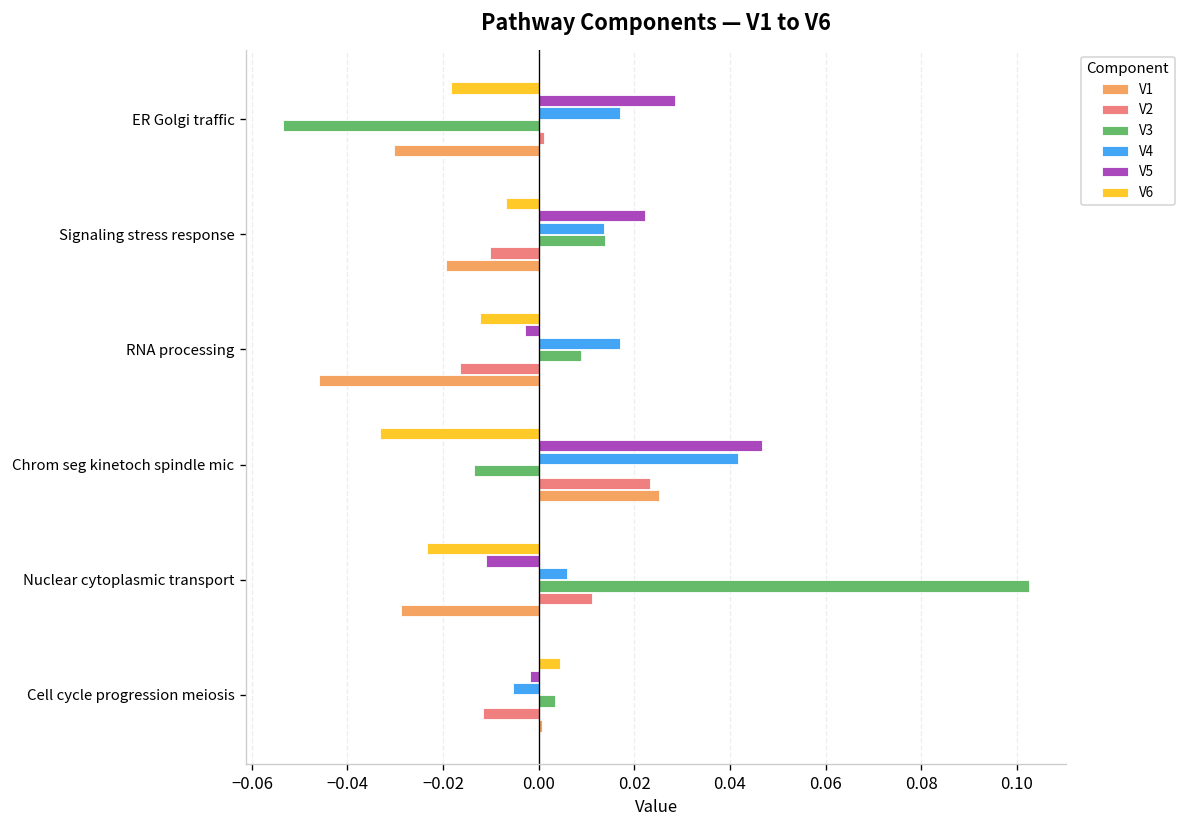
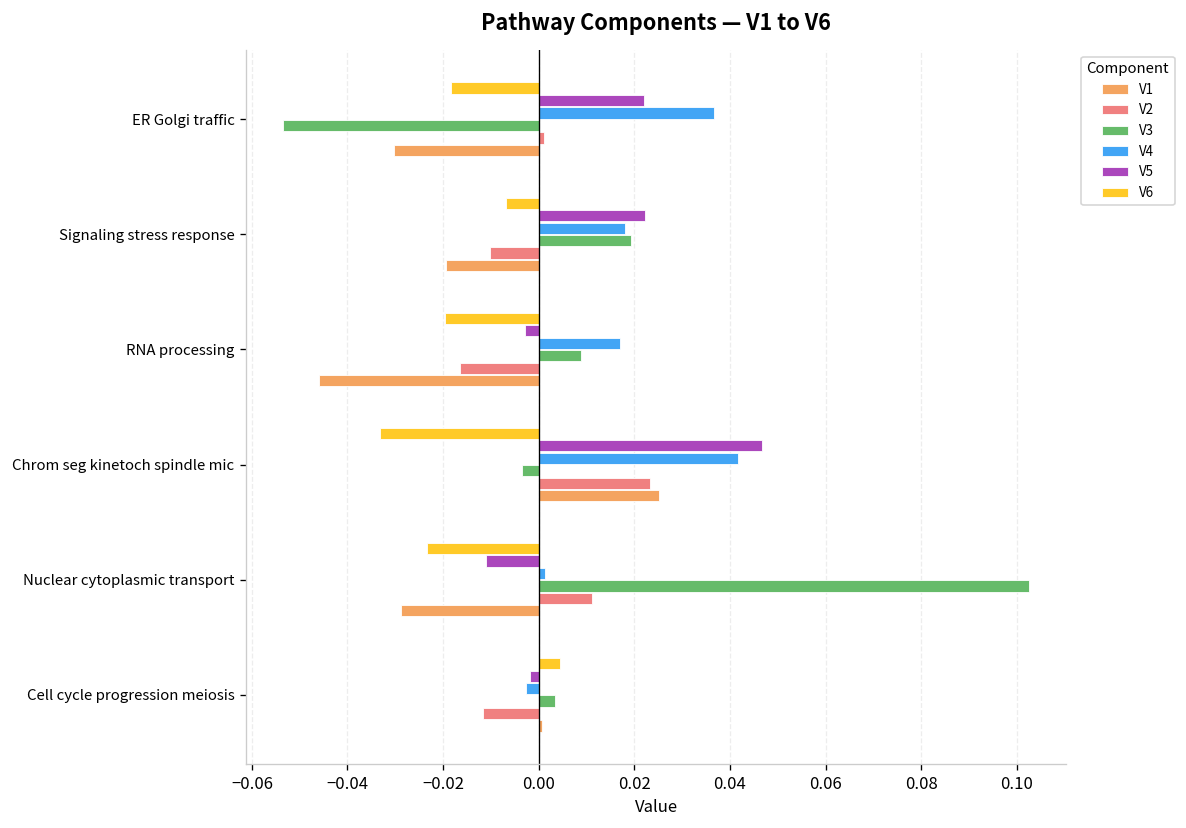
  {
    "V3": {
      "ER Golgi traffic": -0.053,
-     "Signaling stress response": 0.014,
+     "Signaling stress response": 0.019,
      "RNA processing": 0.009,
-     "Chrom seg kinetoch spindle mic": -0.014,
+     "Chrom seg kinetoch spindle mic": -0.004,
      "Nuclear cytoplasmic transport": 0.103,
      "Cell cycle progression meiosis": 0.003
    },
    "V4": {
-     "ER Golgi traffic": 0.017,
-     "Signaling stress response": 0.014,
+     "ER Golgi traffic": 0.037,
+     "Signaling stress response": 0.018,
      "RNA processing": 0.017,
      "Chrom seg kinetoch spindle mic": 0.042,
-     "Nuclear cytoplasmic transport": 0.006,
-     "Cell cycle progression meiosis": -0.005
+     "Nuclear cytoplasmic transport": 0.001,
+     "Cell cycle progression meiosis": -0.003
    },
    "V5": {
-     "ER Golgi traffic": 0.029,
+     "ER Golgi traffic": 0.022,
      "Signaling stress response": 0.022,
      "RNA processing": -0.003,
      "Chrom seg kinetoch spindle mic": 0.047,
      "Nuclear cytoplasmic transport": -0.011,
      "Cell cycle progression meiosis": -0.002
    },
    "V6": {
      "ER Golgi traffic": -0.018,
      "Signaling stress response": -0.007,
-     "RNA processing": -0.012,
+     "RNA processing": -0.020,
      "Chrom seg kinetoch spindle mic": -0.033,
      "Nuclear cytoplasmic transport": -0.023,
      "Cell cycle progression meiosis": 0.004
    }
  }
